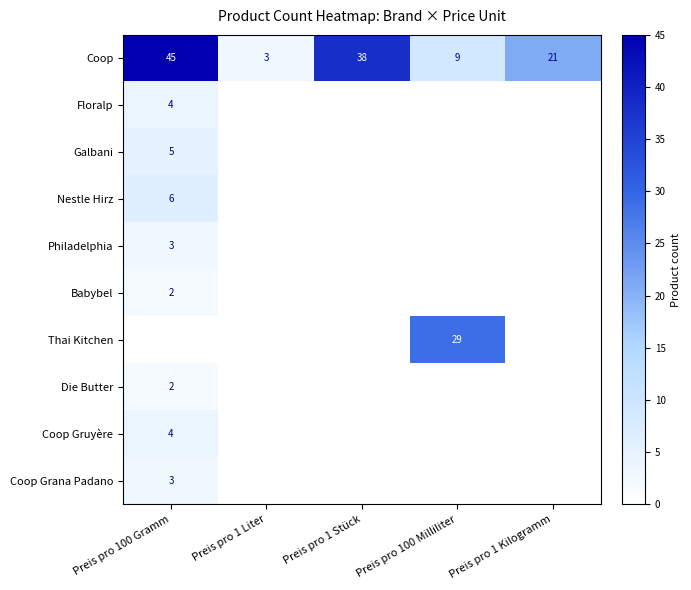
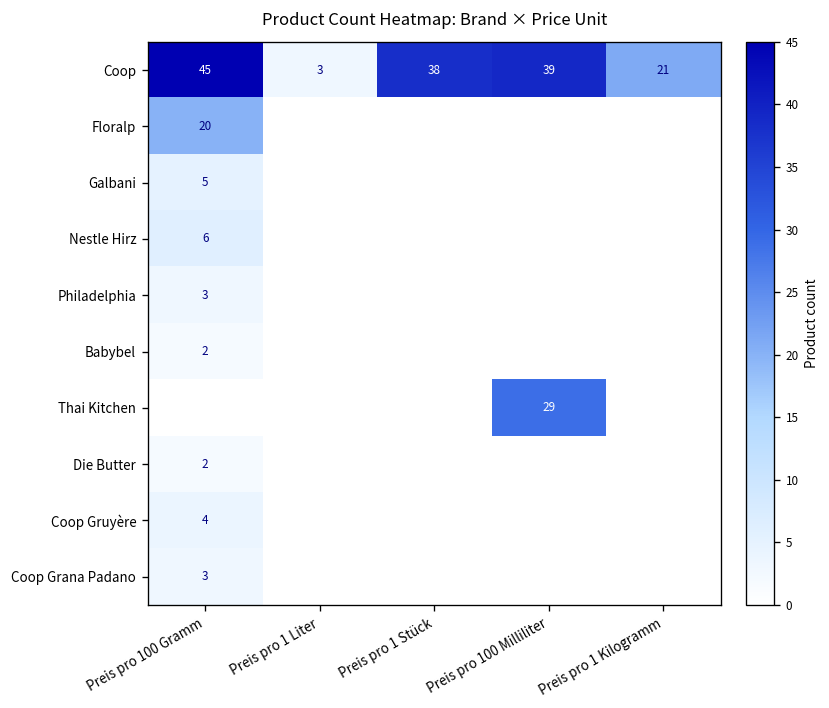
  {
    "Coop": {
      "Preis pro 100 Gramm": 45,
      "Preis pro 1 Liter": 3,
      "Preis pro 1 Stück": 38,
-     "Preis pro 100 Milliliter": 9,
+     "Preis pro 100 Milliliter": 39,
      "Preis pro 1 Kilogramm": 21
    },
    "Floralp": {
-     "Preis pro 100 Gramm": 4
+     "Preis pro 100 Gramm": 20
    },
    "Galbani": {
      "Preis pro 100 Gramm": 5
    },
    "Nestle Hirz": {
      "Preis pro 100 Gramm": 6
    },
    "Philadelphia": {
      "Preis pro 100 Gramm": 3
    },
    "Babybel": {
      "Preis pro 100 Gramm": 2
    },
    "Thai Kitchen": {
      "Preis pro 100 Milliliter": 29
    },
    "Die Butter": {
      "Preis pro 100 Gramm": 2
    },
    "Coop Gruyère": {
      "Preis pro 100 Gramm": 4
    },
    "Coop Grana Padano": {
      "Preis pro 100 Gramm": 3
    }
  }
